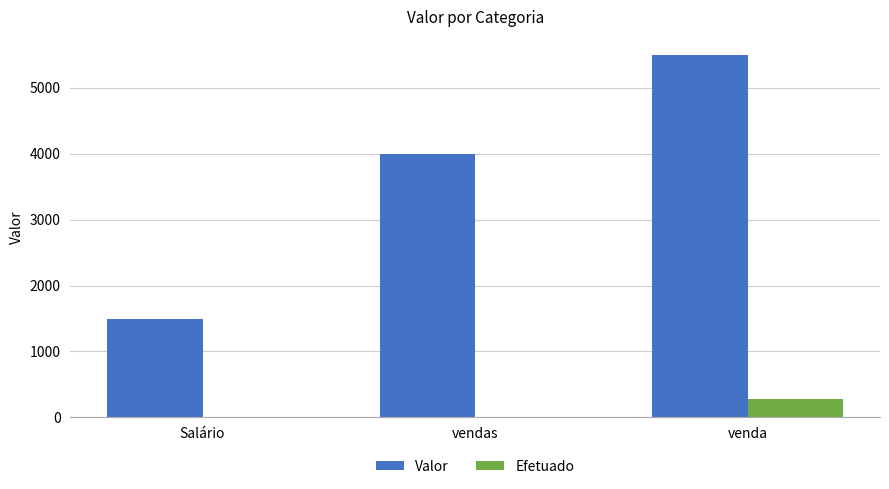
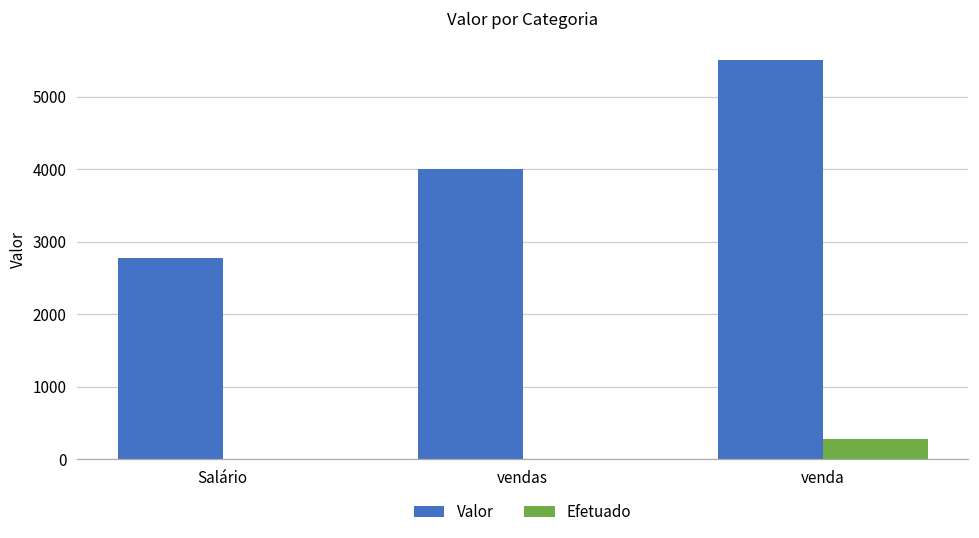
  {
    "Valor": {
-     "Salário": 1500,
+     "Salário": 2800,
      "vendas": 4000,
      "venda": 5500
    },
    "Efetuado": {
      "venda": 300
    }
  }
